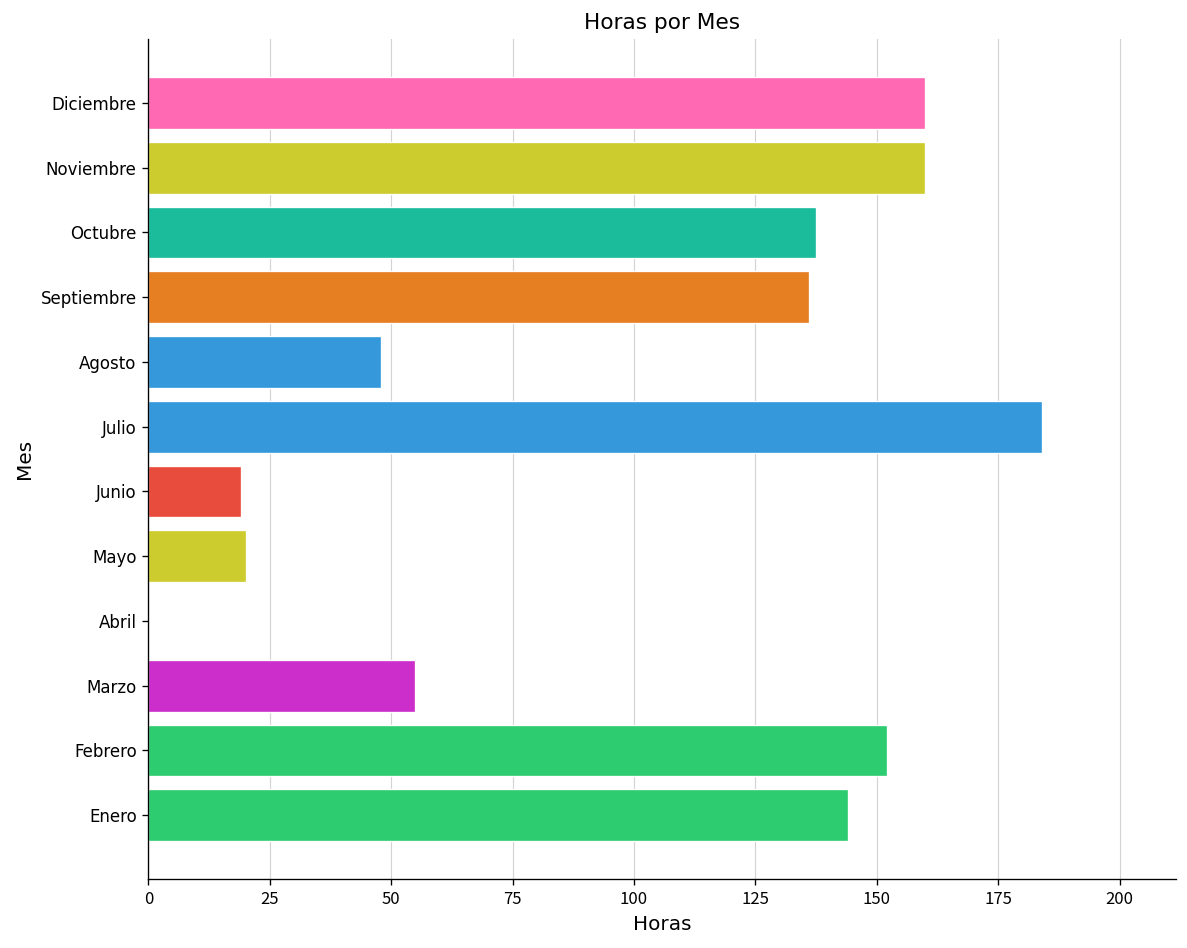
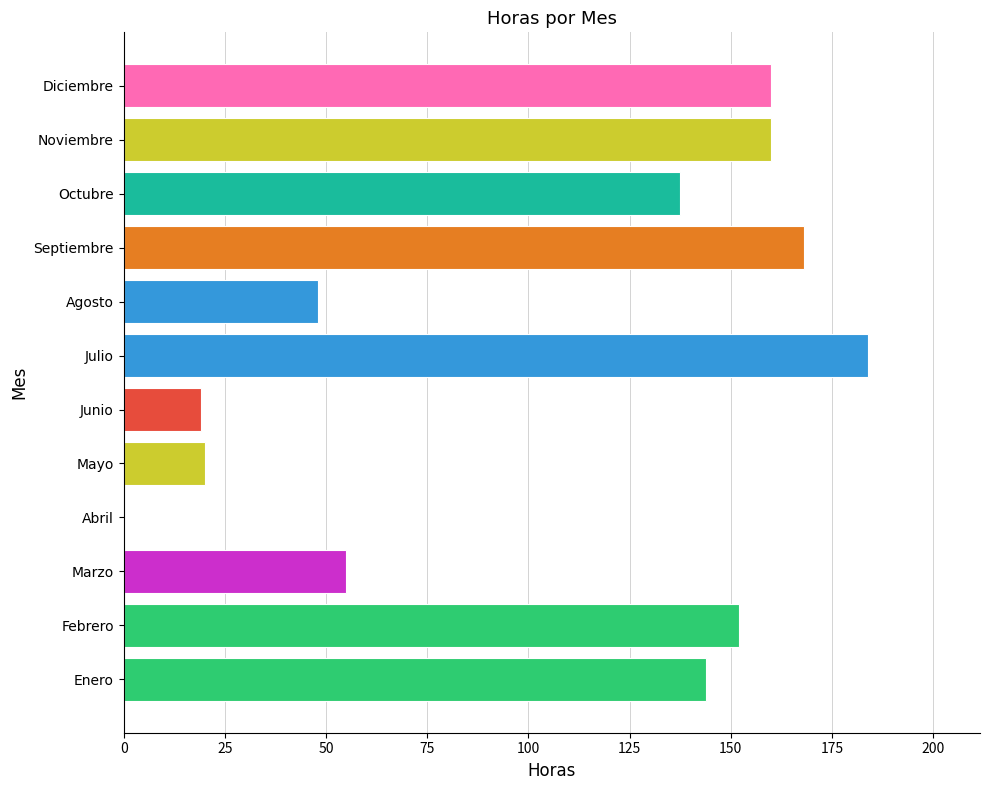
  {
    "Diciembre": 160,
    "Noviembre": 160,
    "Octubre": 137,
-   "Septiembre": 136,
+   "Septiembre": 168,
    "Agosto": 48,
    "Julio": 184,
    "Junio": 19,
    "Mayo": 20,
    "Abril": 0,
    "Marzo": 55,
    "Febrero": 152,
    "Enero": 144
  }
